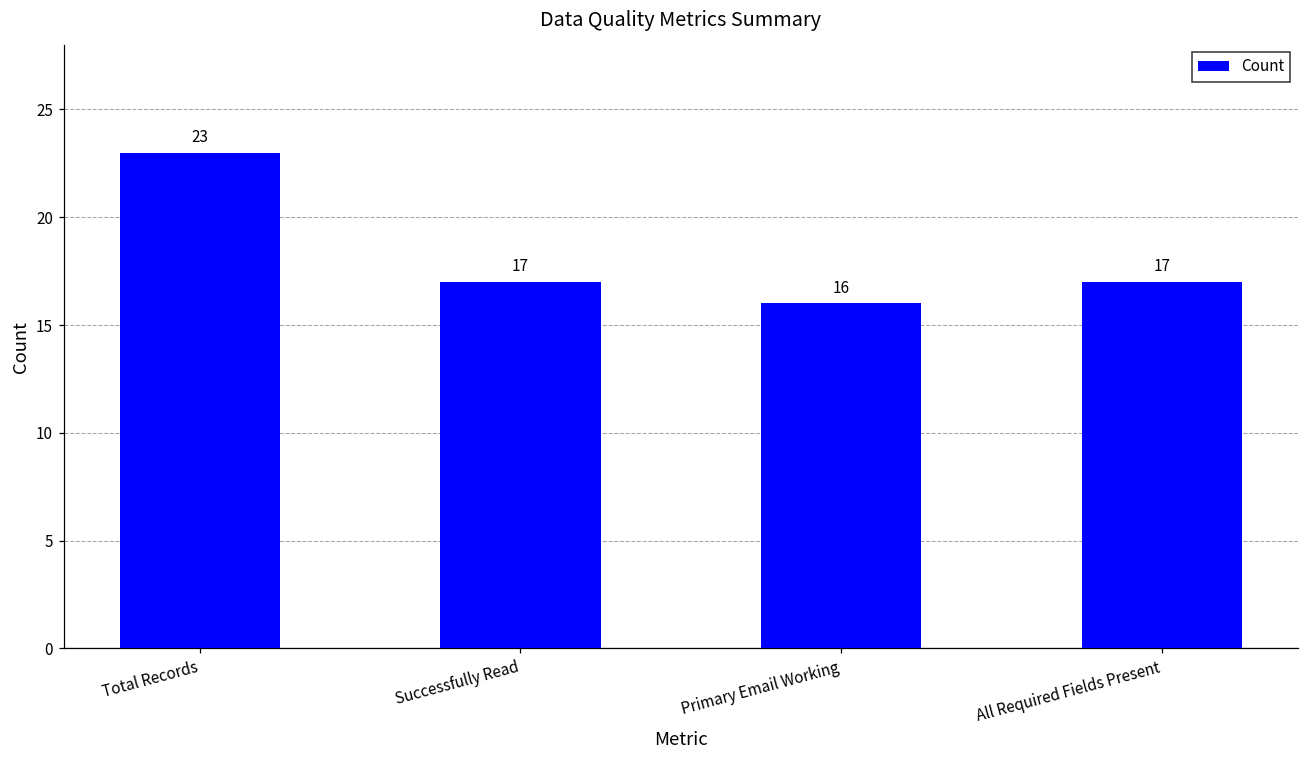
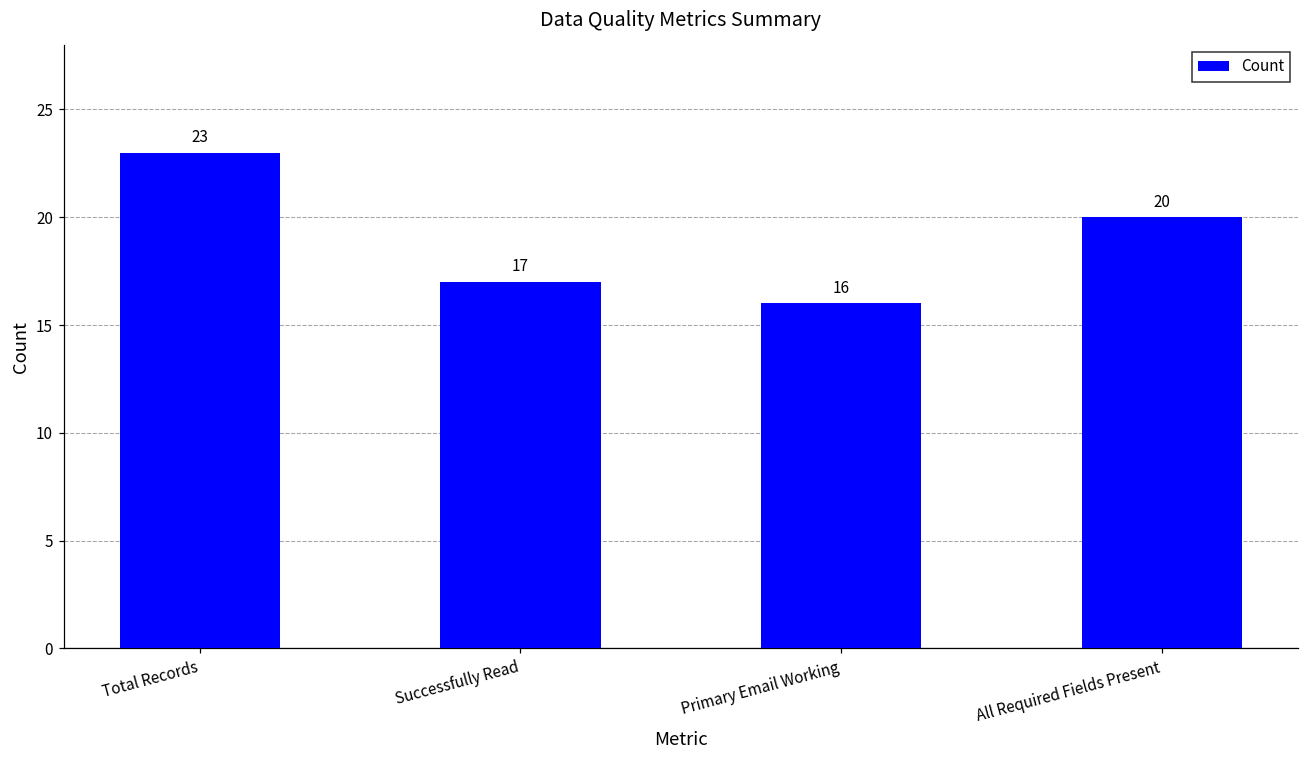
  {
    "Total Records": 23,
    "Successfully Read": 17,
    "Primary Email Working": 16,
-   "All Required Fields Present": 17
+   "All Required Fields Present": 20
  }
